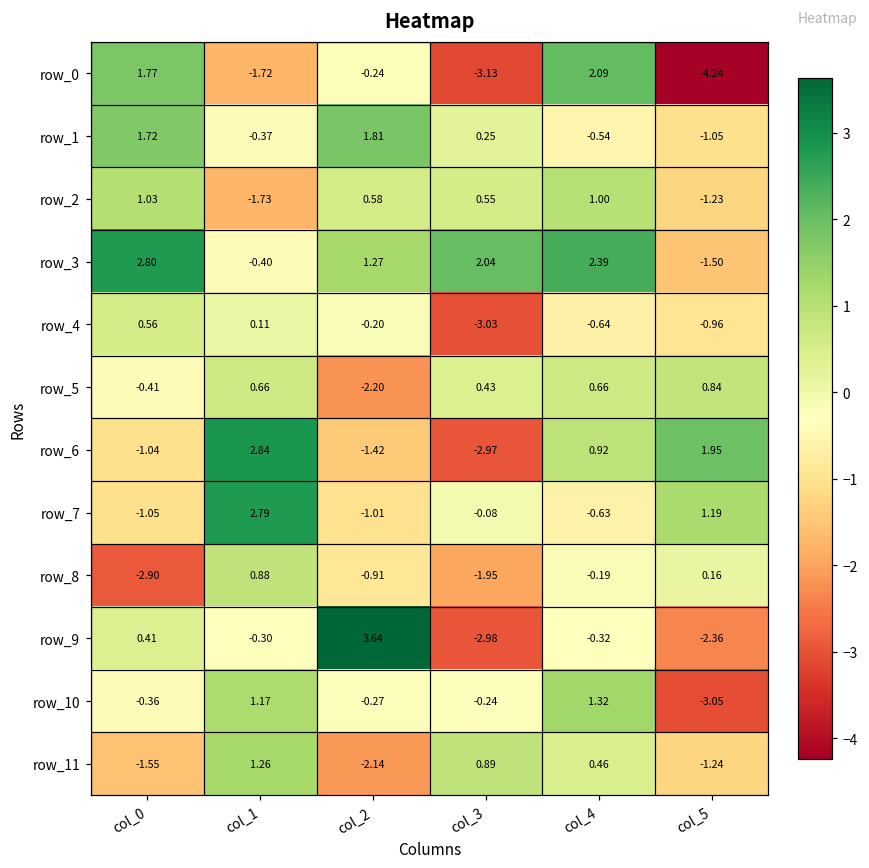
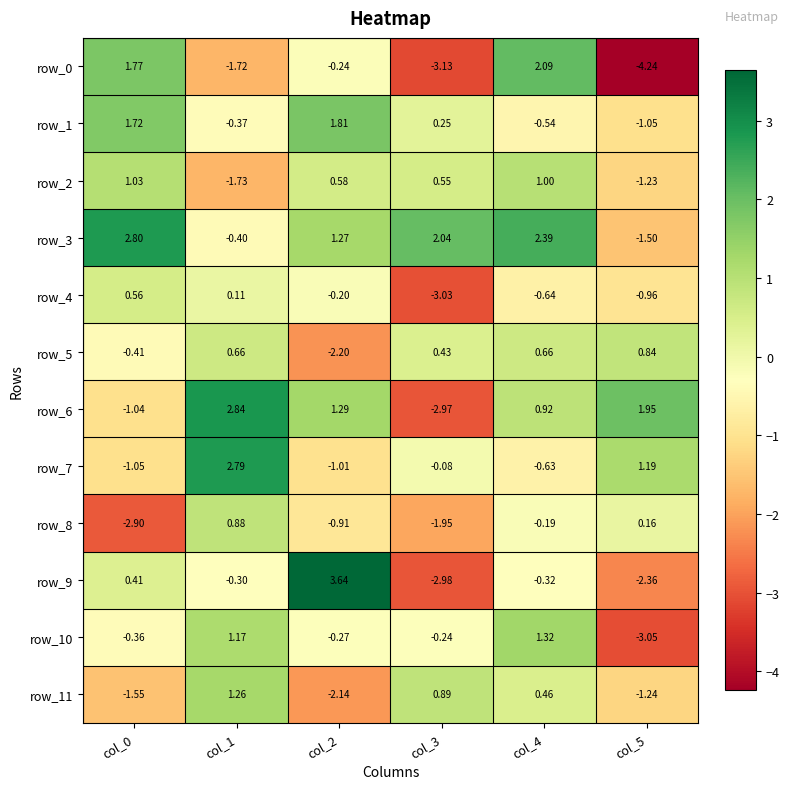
  {
    "row_0": {
      "col_0": 1.77,
      "col_1": -1.72,
      "col_2": -0.24,
      "col_3": -3.13,
      "col_4": 2.09,
      "col_5": -4.24
    },
    "row_1": {
      "col_0": 1.72,
      "col_1": -0.37,
      "col_2": 1.81,
      "col_3": 0.25,
      "col_4": -0.54,
      "col_5": -1.05
    },
    "row_2": {
      "col_0": 1.03,
      "col_1": -1.73,
      "col_2": 0.58,
      "col_3": 0.55,
      "col_4": 1.00,
      "col_5": -1.23
    },
    "row_3": {
      "col_0": 2.80,
      "col_1": -0.40,
      "col_2": 1.27,
      "col_3": 2.04,
      "col_4": 2.39,
      "col_5": -1.50
    },
    "row_4": {
      "col_0": 0.56,
      "col_1": 0.11,
      "col_2": -0.20,
      "col_3": -3.03,
      "col_4": -0.64,
      "col_5": -0.96
    },
    "row_5": {
      "col_0": -0.41,
      "col_1": 0.66,
      "col_2": -2.20,
      "col_3": 0.43,
      "col_4": 0.66,
      "col_5": 0.84
    },
    "row_6": {
      "col_0": -1.04,
      "col_1": 2.84,
-     "col_2": -1.42,
+     "col_2": 1.29,
      "col_3": -2.97,
      "col_4": 0.92,
      "col_5": 1.95
    },
    "row_7": {
      "col_0": -1.05,
      "col_1": 2.79,
      "col_2": -1.01,
      "col_3": -0.08,
      "col_4": -0.63,
      "col_5": 1.19
    },
    "row_8": {
      "col_0": -2.90,
      "col_1": 0.88,
      "col_2": -0.91,
      "col_3": -1.95,
      "col_4": -0.19,
      "col_5": 0.16
    },
    "row_9": {
      "col_0": 0.41,
      "col_1": -0.30,
      "col_2": 3.64,
      "col_3": -2.98,
      "col_4": -0.32,
      "col_5": -2.36
    },
    "row_10": {
      "col_0": -0.36,
      "col_1": 1.17,
      "col_2": -0.27,
      "col_3": -0.24,
      "col_4": 1.32,
      "col_5": -3.05
    },
    "row_11": {
      "col_0": -1.55,
      "col_1": 1.26,
      "col_2": -2.14,
      "col_3": 0.89,
      "col_4": 0.46,
      "col_5": -1.24
    }
  }
